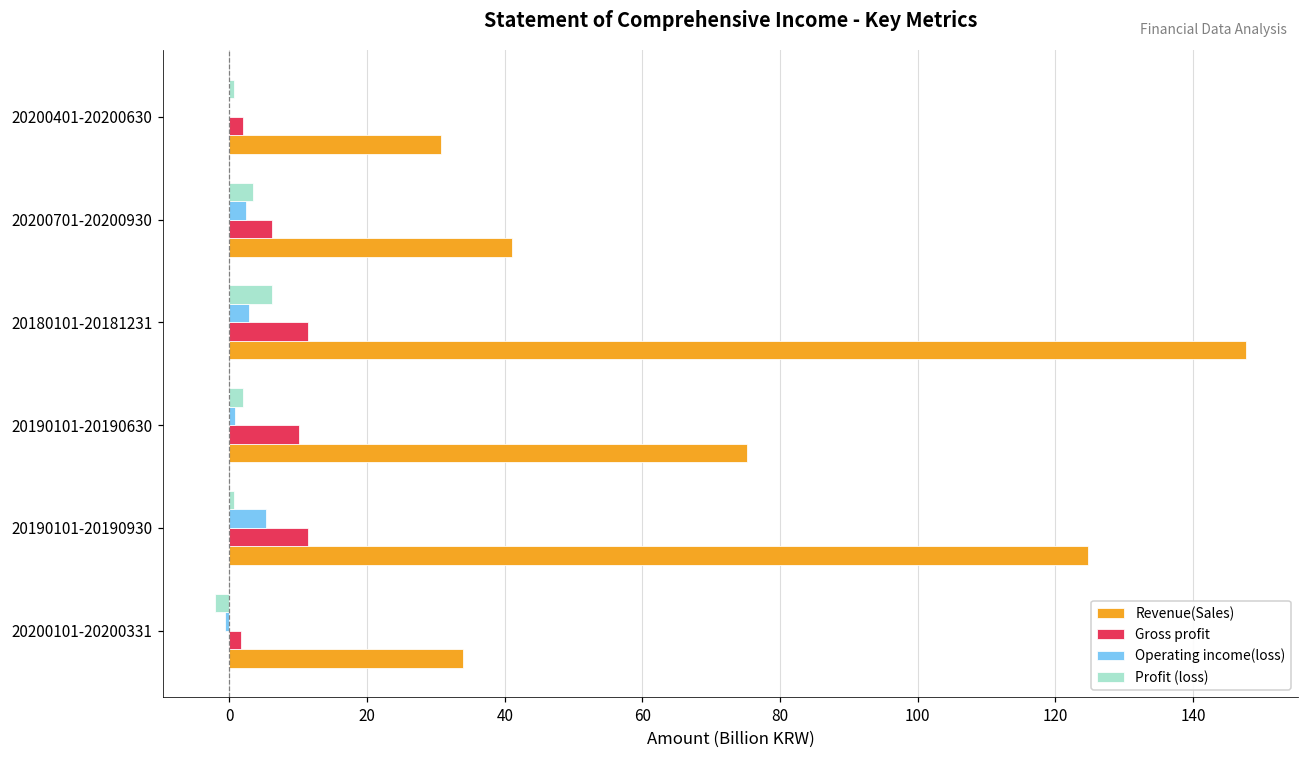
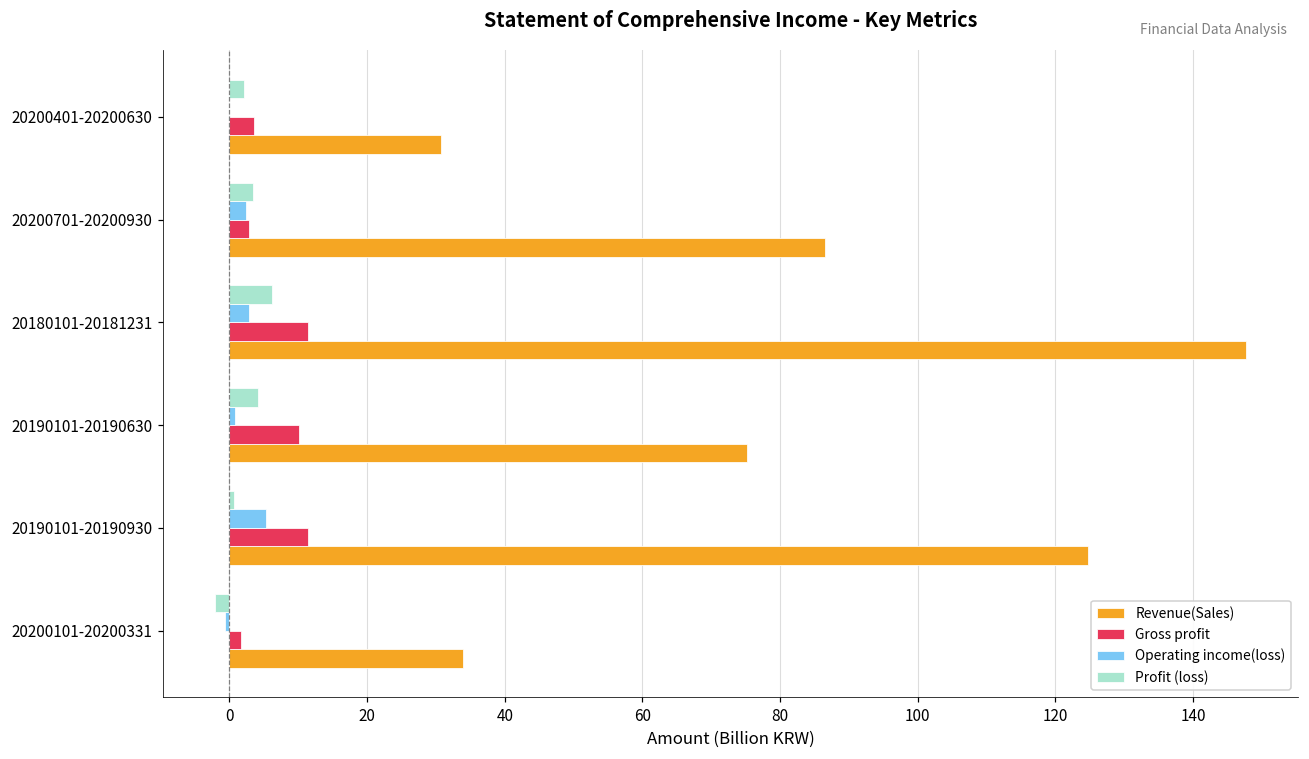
  {
    "Revenue(Sales)": {
      "20200401-20200630": 31,
-     "20200701-20200930": 41,
+     "20200701-20200930": 86,
      "20180101-20181231": 148,
      "20190101-20190630": 75,
      "20190101-20190930": 125,
      "20200101-20200331": 34
    },
    "Gross profit": {
-     "20200401-20200630": 2,
-     "20200701-20200930": 6,
+     "20200401-20200630": 4,
+     "20200701-20200930": 3,
      "20180101-20181231": 11,
      "20190101-20190630": 10,
      "20190101-20190930": 11,
      "20200101-20200331": 2
    },
    "Operating income(loss)": {
      "20200701-20200930": 2,
      "20180101-20181231": 3,
      "20190101-20190630": 1,
      "20190101-20190930": 5,
      "20200101-20200331": -1
    },
    "Profit (loss)": {
-     "20200401-20200630": 1,
+     "20200401-20200630": 2,
      "20200701-20200930": 3,
      "20180101-20181231": 6,
-     "20190101-20190630": 2,
+     "20190101-20190630": 4,
      "20190101-20190930": 1,
      "20200101-20200331": -2
    }
  }
